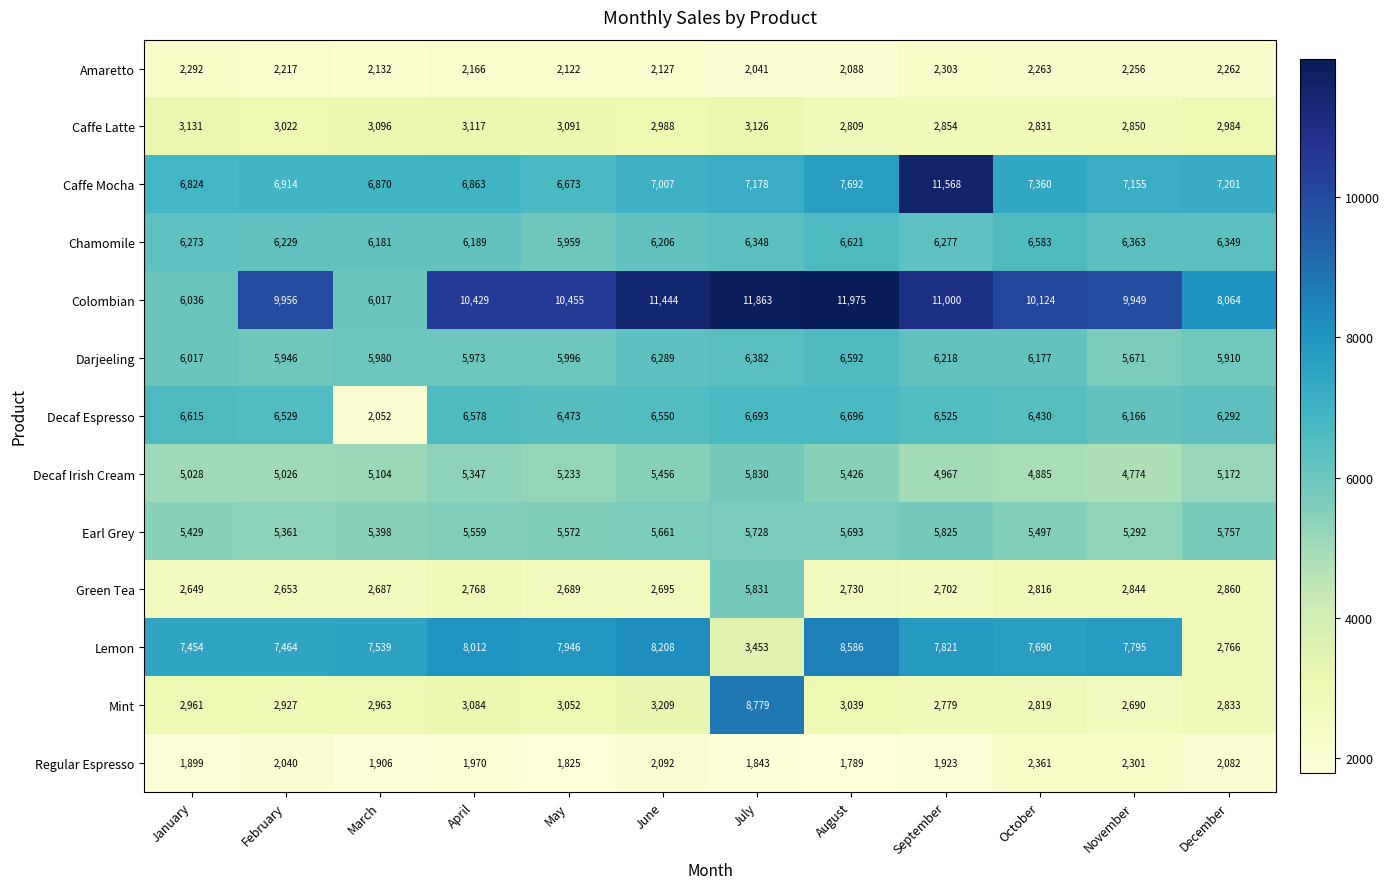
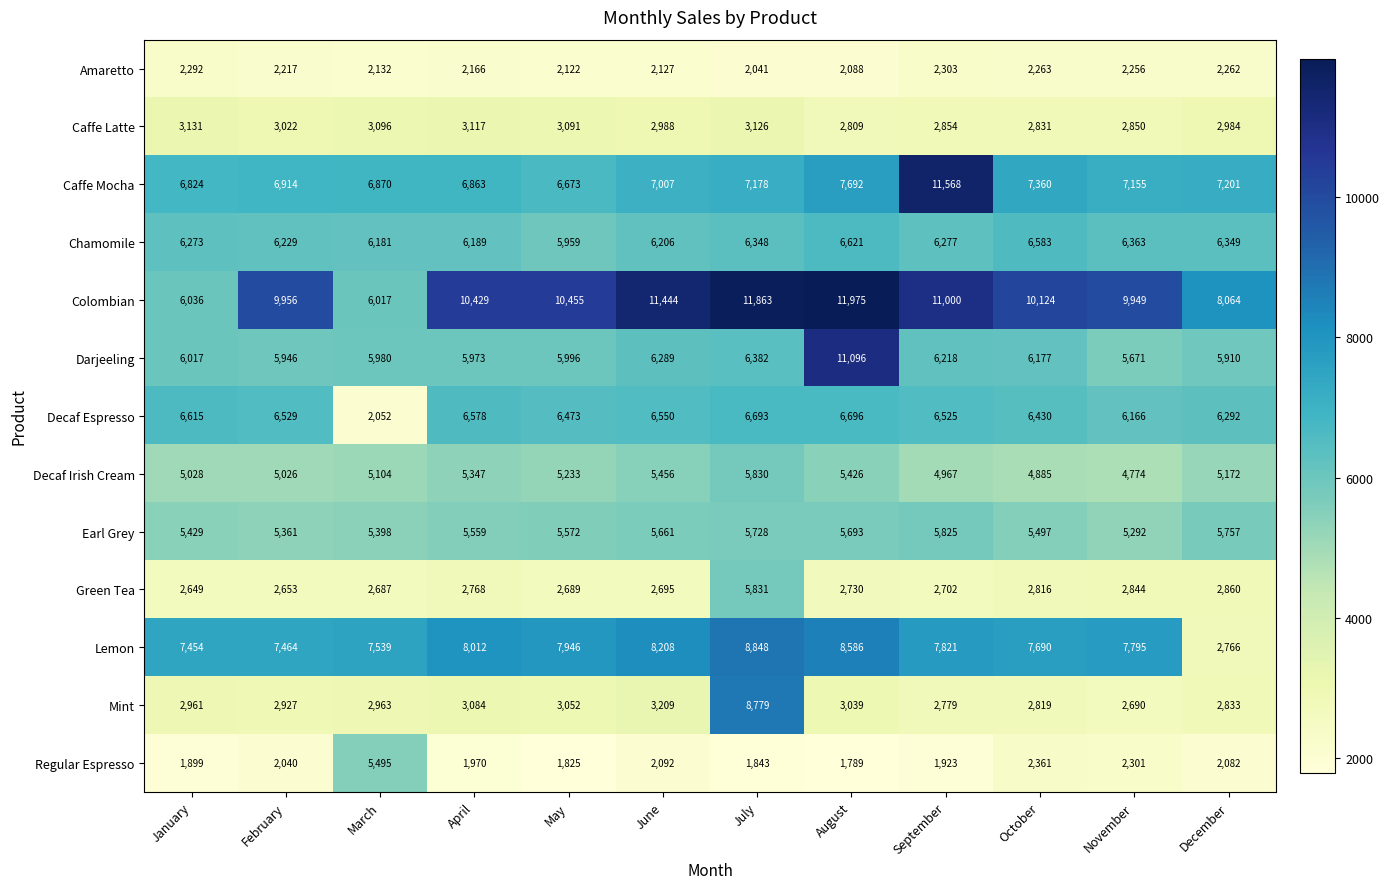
  {
    "Amaretto": {
      "January": "2,292",
      "February": "2,217",
      "March": "2,132",
      "April": "2,166",
      "May": "2,122",
      "June": "2,127",
      "July": "2,041",
      "August": "2,088",
      "September": "2,303",
      "October": "2,263",
      "November": "2,256",
      "December": "2,262"
    },
    "Caffe Latte": {
      "January": "3,131",
      "February": "3,022",
      "March": "3,096",
      "April": "3,117",
      "May": "3,091",
      "June": "2,988",
      "July": "3,126",
      "August": "2,809",
      "September": "2,854",
      "October": "2,831",
      "November": "2,850",
      "December": "2,984"
    },
    "Caffe Mocha": {
      "January": "6,824",
      "February": "6,914",
      "March": "6,870",
      "April": "6,863",
      "May": "6,673",
      "June": "7,007",
      "July": "7,178",
      "August": "7,692",
      "September": "11,568",
      "October": "7,360",
      "November": "7,155",
      "December": "7,201"
    },
    "Chamomile": {
      "January": "6,273",
      "February": "6,229",
      "March": "6,181",
      "April": "6,189",
      "May": "5,959",
      "June": "6,206",
      "July": "6,348",
      "August": "6,621",
      "September": "6,277",
      "October": "6,583",
      "November": "6,363",
      "December": "6,349"
    },
    "Colombian": {
      "January": "6,036",
      "February": "9,956",
      "March": "6,017",
      "April": "10,429",
      "May": "10,455",
      "June": "11,444",
      "July": "11,863",
      "August": "11,975",
      "September": "11,000",
      "October": "10,124",
      "November": "9,949",
      "December": "8,064"
    },
    "Darjeeling": {
      "January": "6,017",
      "February": "5,946",
      "March": "5,980",
      "April": "5,973",
      "May": "5,996",
      "June": "6,289",
      "July": "6,382",
-     "August": "6,592",
+     "August": "11,096",
      "September": "6,218",
      "October": "6,177",
      "November": "5,671",
      "December": "5,910"
    },
    "Decaf Espresso": {
      "January": "6,615",
      "February": "6,529",
      "March": "2,052",
      "April": "6,578",
      "May": "6,473",
      "June": "6,550",
      "July": "6,693",
      "August": "6,696",
      "September": "6,525",
      "October": "6,430",
      "November": "6,166",
      "December": "6,292"
    },
    "Decaf Irish Cream": {
      "January": "5,028",
      "February": "5,026",
      "March": "5,104",
      "April": "5,347",
      "May": "5,233",
      "June": "5,456",
      "July": "5,830",
      "August": "5,426",
      "September": "4,967",
      "October": "4,885",
      "November": "4,774",
      "December": "5,172"
    },
    "Earl Grey": {
      "January": "5,429",
      "February": "5,361",
      "March": "5,398",
      "April": "5,559",
      "May": "5,572",
      "June": "5,661",
      "July": "5,728",
      "August": "5,693",
      "September": "5,825",
      "October": "5,497",
      "November": "5,292",
      "December": "5,757"
    },
    "Green Tea": {
      "January": "2,649",
      "February": "2,653",
      "March": "2,687",
      "April": "2,768",
      "May": "2,689",
      "June": "2,695",
      "July": "5,831",
      "August": "2,730",
      "September": "2,702",
      "October": "2,816",
      "November": "2,844",
      "December": "2,860"
    },
    "Lemon": {
      "January": "7,454",
      "February": "7,464",
      "March": "7,539",
      "April": "8,012",
      "May": "7,946",
      "June": "8,208",
-     "July": "3,453",
+     "July": "8,848",
      "August": "8,586",
      "September": "7,821",
      "October": "7,690",
      "November": "7,795",
      "December": "2,766"
    },
    "Mint": {
      "January": "2,961",
      "February": "2,927",
      "March": "2,963",
      "April": "3,084",
      "May": "3,052",
      "June": "3,209",
      "July": "8,779",
      "August": "3,039",
      "September": "2,779",
      "October": "2,819",
      "November": "2,690",
      "December": "2,833"
    },
    "Regular Espresso": {
      "January": "1,899",
      "February": "2,040",
-     "March": "1,906",
+     "March": "5,495",
      "April": "1,970",
      "May": "1,825",
      "June": "2,092",
      "July": "1,843",
      "August": "1,789",
      "September": "1,923",
      "October": "2,361",
      "November": "2,301",
      "December": "2,082"
    }
  }
